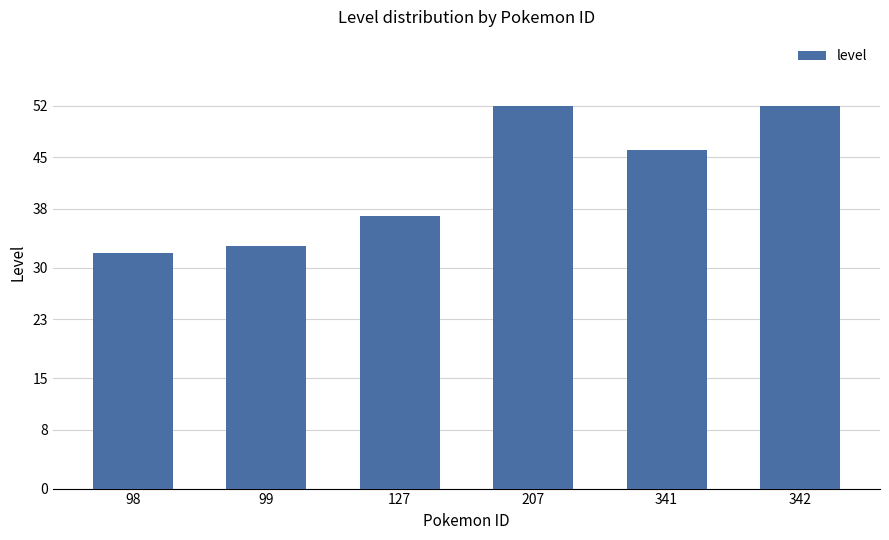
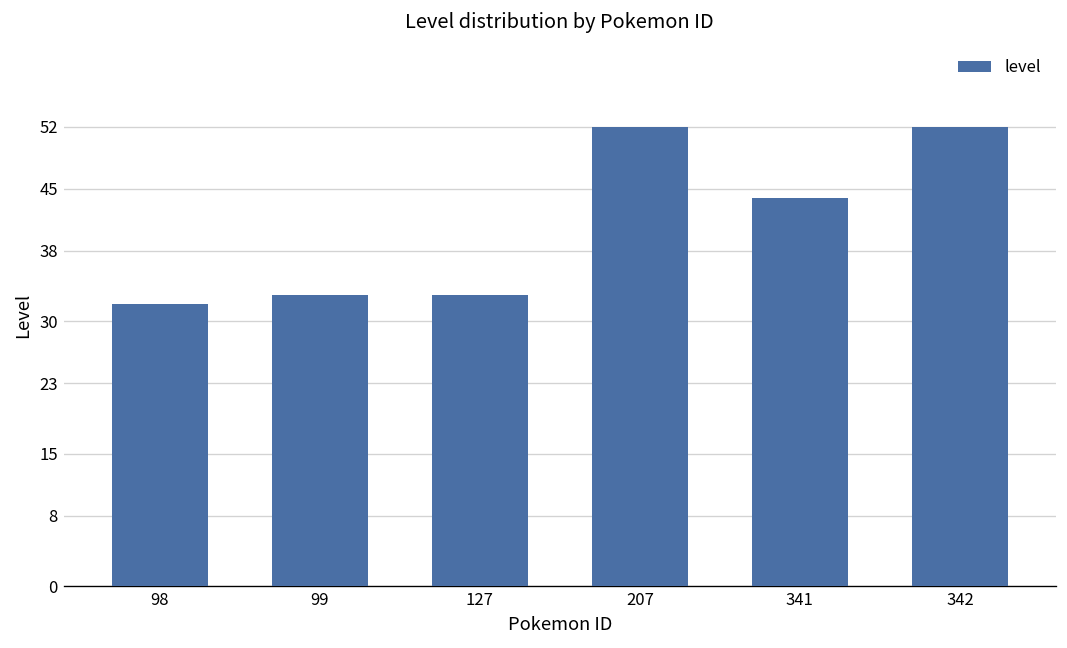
  {
    "98": 32,
    "99": 33,
-   "127": 37,
+   "127": 33,
    "207": 52,
-   "341": 46,
+   "341": 44,
    "342": 52
  }
